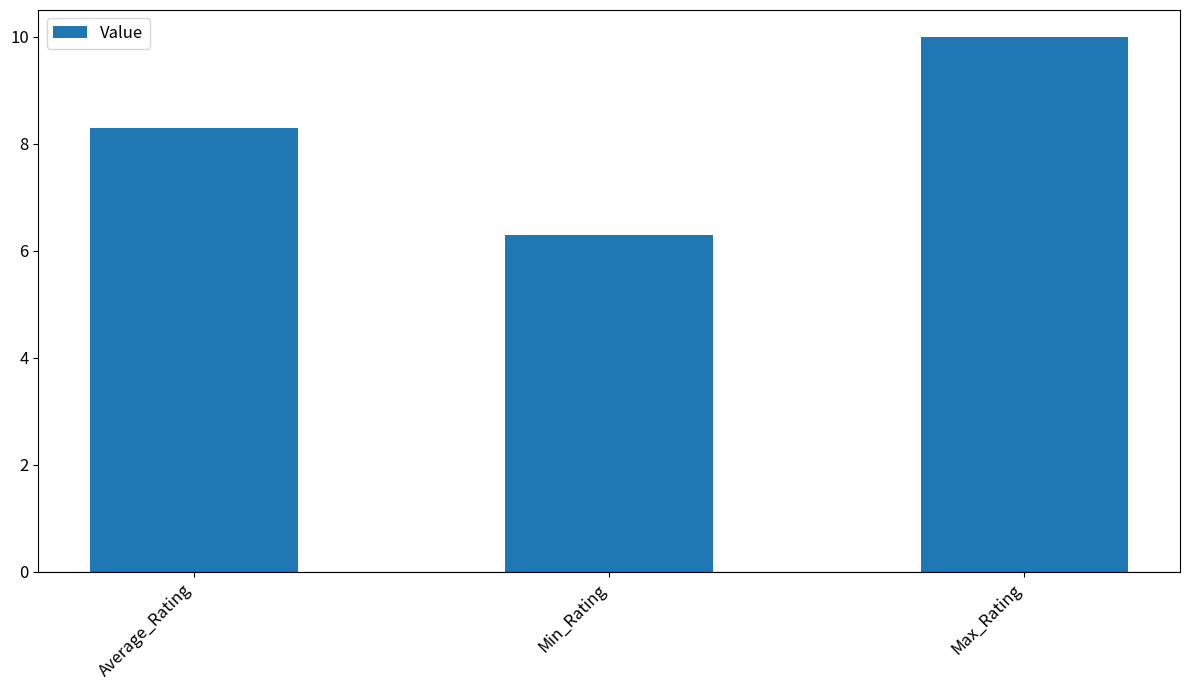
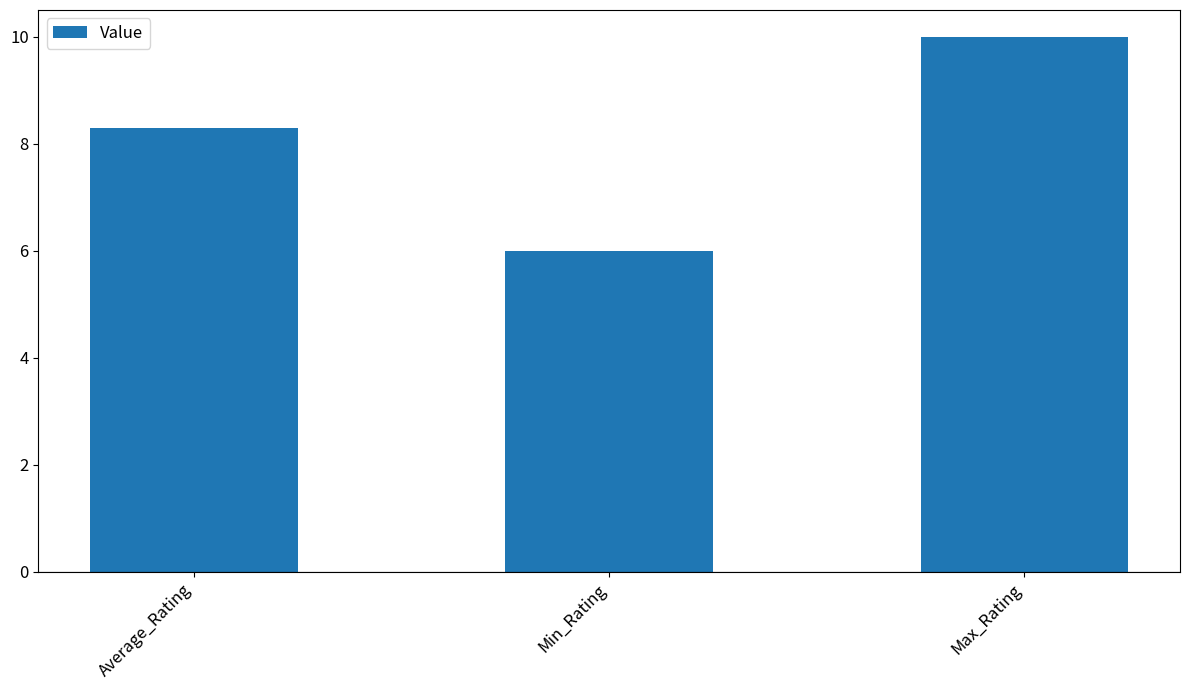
  {
    "Average_Rating": 8.3,
-   "Min_Rating": 6.3,
+   "Min_Rating": 6.0,
    "Max_Rating": 10.0
  }
